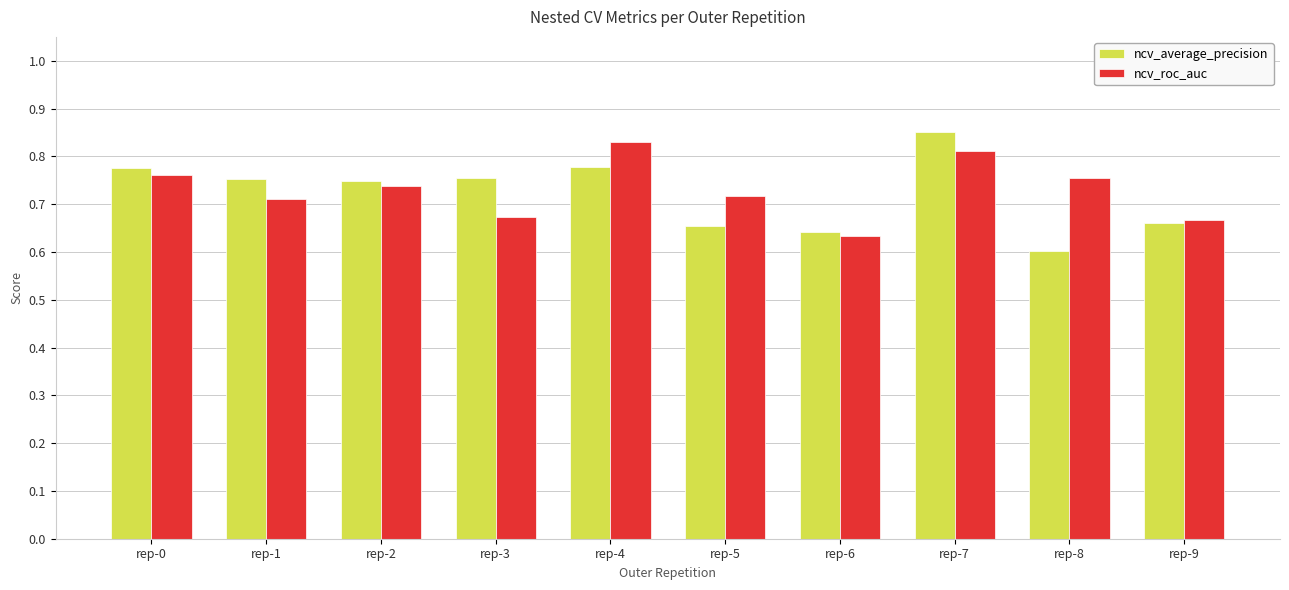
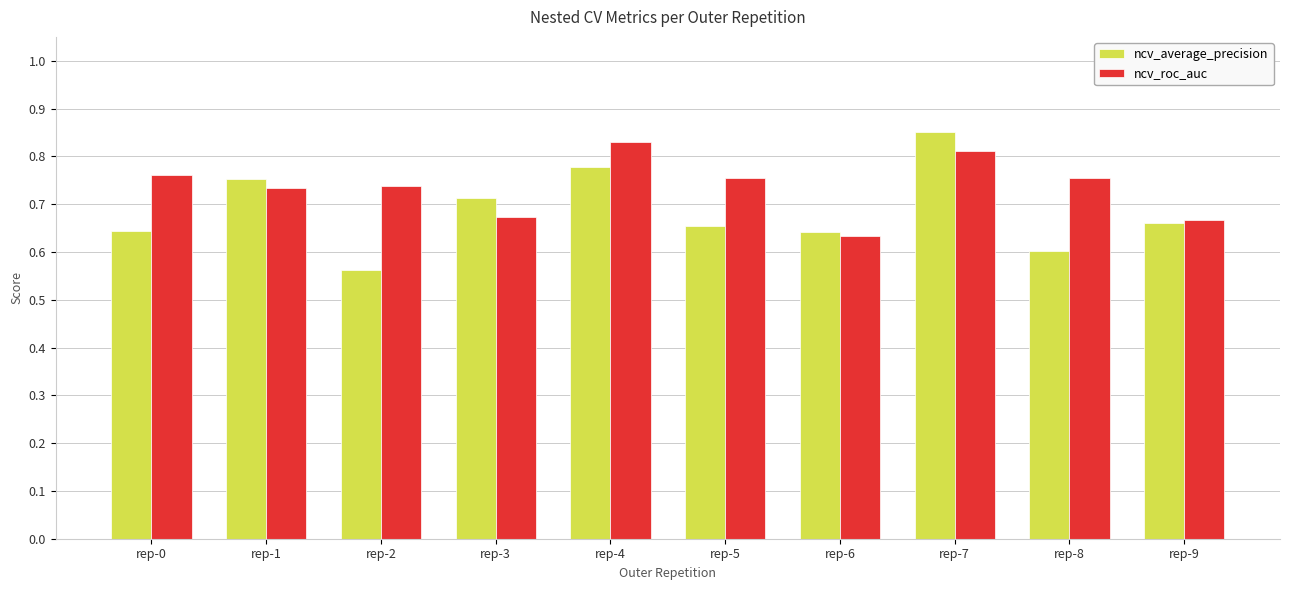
  {
    "ncv_average_precision": {
-     "rep-0": 0.78,
+     "rep-0": 0.64,
      "rep-1": 0.75,
-     "rep-2": 0.75,
-     "rep-3": 0.76,
+     "rep-2": 0.56,
+     "rep-3": 0.71,
      "rep-4": 0.78,
      "rep-5": 0.65,
      "rep-6": 0.64,
      "rep-7": 0.85,
      "rep-8": 0.60,
      "rep-9": 0.66
    },
    "ncv_roc_auc": {
      "rep-0": 0.76,
-     "rep-1": 0.71,
+     "rep-1": 0.73,
      "rep-2": 0.74,
      "rep-3": 0.67,
      "rep-4": 0.83,
-     "rep-5": 0.72,
+     "rep-5": 0.76,
      "rep-6": 0.63,
      "rep-7": 0.81,
      "rep-8": 0.76,
      "rep-9": 0.67
    }
  }
